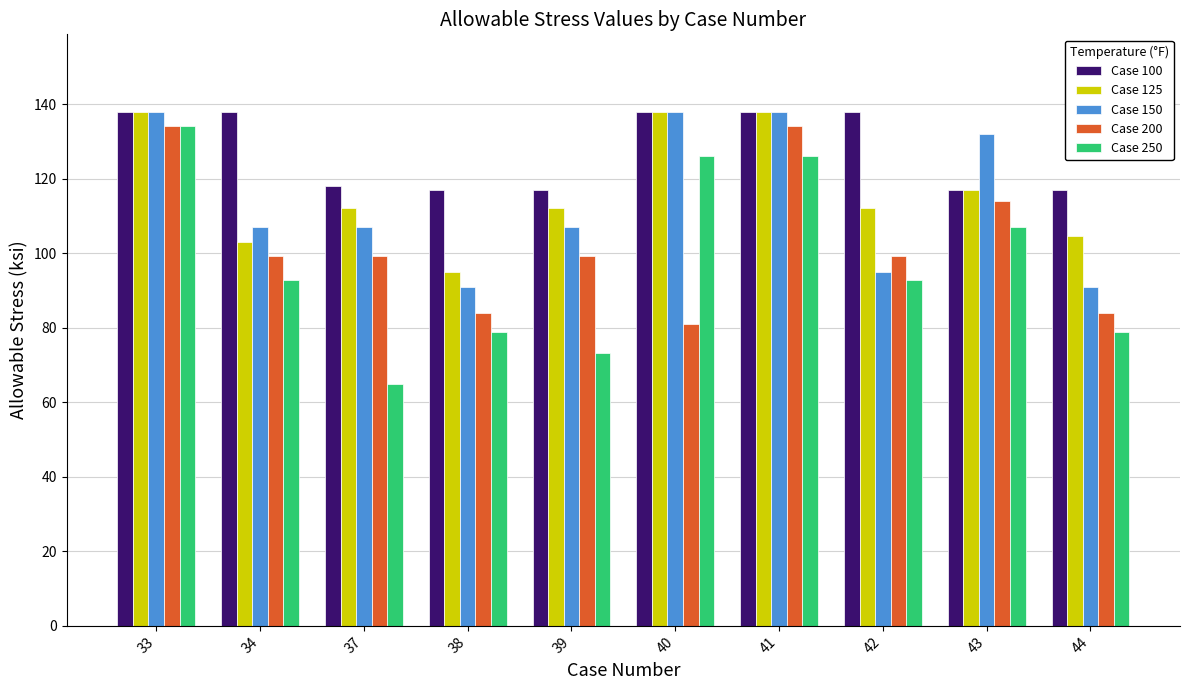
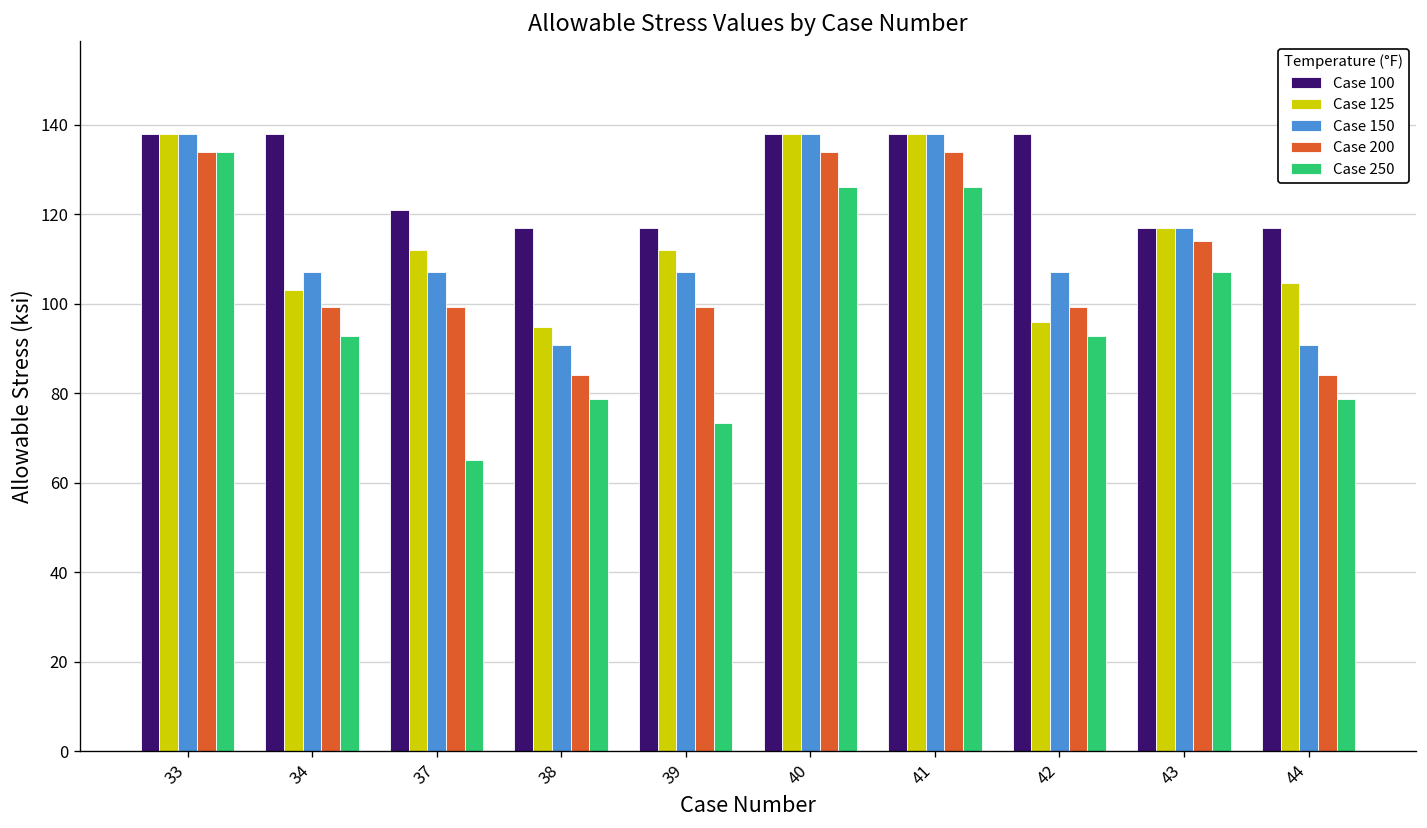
  {
    "Case 100": {
      "33": 138,
      "34": 138,
-     "37": 118,
+     "37": 121,
      "38": 117,
      "39": 117,
      "40": 138,
      "41": 138,
      "42": 138,
      "43": 117,
      "44": 117
    },
    "Case 125": {
      "33": 138,
      "34": 103,
      "37": 112,
      "38": 95,
      "39": 112,
      "40": 138,
      "41": 138,
-     "42": 112,
+     "42": 96,
      "43": 117,
      "44": 105
    },
    "Case 150": {
      "33": 138,
      "34": 107,
      "37": 107,
      "38": 91,
      "39": 107,
      "40": 138,
      "41": 138,
-     "42": 95,
-     "43": 132,
+     "42": 107,
+     "43": 117,
      "44": 91
    },
    "Case 200": {
      "33": 134,
      "34": 99,
      "37": 99,
      "38": 84,
      "39": 99,
-     "40": 81,
+     "40": 134,
      "41": 134,
      "42": 99,
      "43": 114,
      "44": 84
    },
    "Case 250": {
      "33": 134,
      "34": 93,
      "37": 65,
      "38": 79,
      "39": 73,
      "40": 126,
      "41": 126,
      "42": 93,
      "43": 107,
      "44": 79
    }
  }
